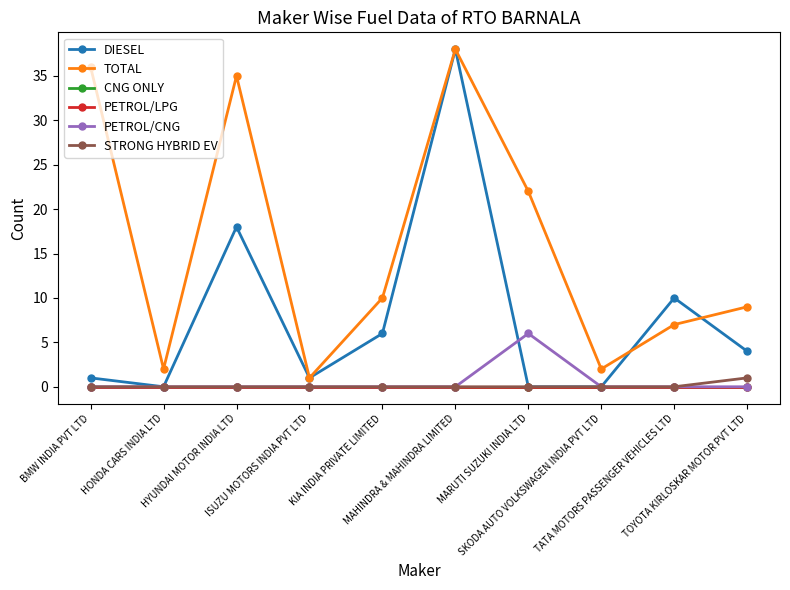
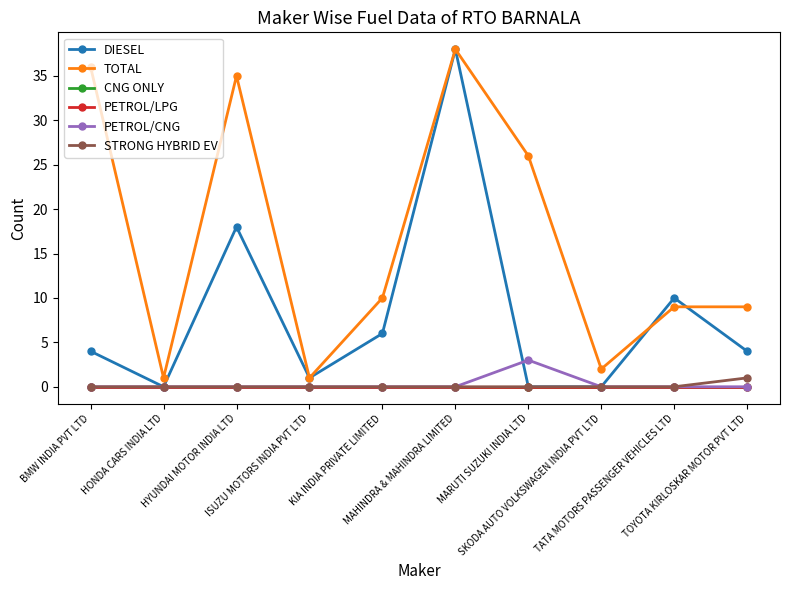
  {
    "DIESEL": {
-     "BMW INDIA PVT LTD": 1,
+     "BMW INDIA PVT LTD": 4,
      "HYUNDAI MOTOR INDIA LTD": 18,
      "KIA INDIA PRIVATE LIMITED": 6,
      "TATA MOTORS PASSENGER VEHICLES LTD": 10,
      "TOYOTA KIRLOSKAR MOTOR PVT LTD": 4
    },
    "TOTAL": {
-     "HONDA CARS INDIA LTD": 2,
+     "HONDA CARS INDIA LTD": 1,
      "HYUNDAI MOTOR INDIA LTD": 35,
      "KIA INDIA PRIVATE LIMITED": 10,
-     "MARUTI SUZUKI INDIA LTD": 22,
+     "MARUTI SUZUKI INDIA LTD": 26,
      "SKODA AUTO VOLKSWAGEN INDIA PVT LTD": 2,
-     "TATA MOTORS PASSENGER VEHICLES LTD": 7,
+     "TATA MOTORS PASSENGER VEHICLES LTD": 9,
      "TOYOTA KIRLOSKAR MOTOR PVT LTD": 9
    },
    "PETROL/CNG": {
-     "MARUTI SUZUKI INDIA LTD": 6
+     "MARUTI SUZUKI INDIA LTD": 3
    },
    "STRONG HYBRID EV": {
      "TOYOTA KIRLOSKAR MOTOR PVT LTD": 1
    }
  }
